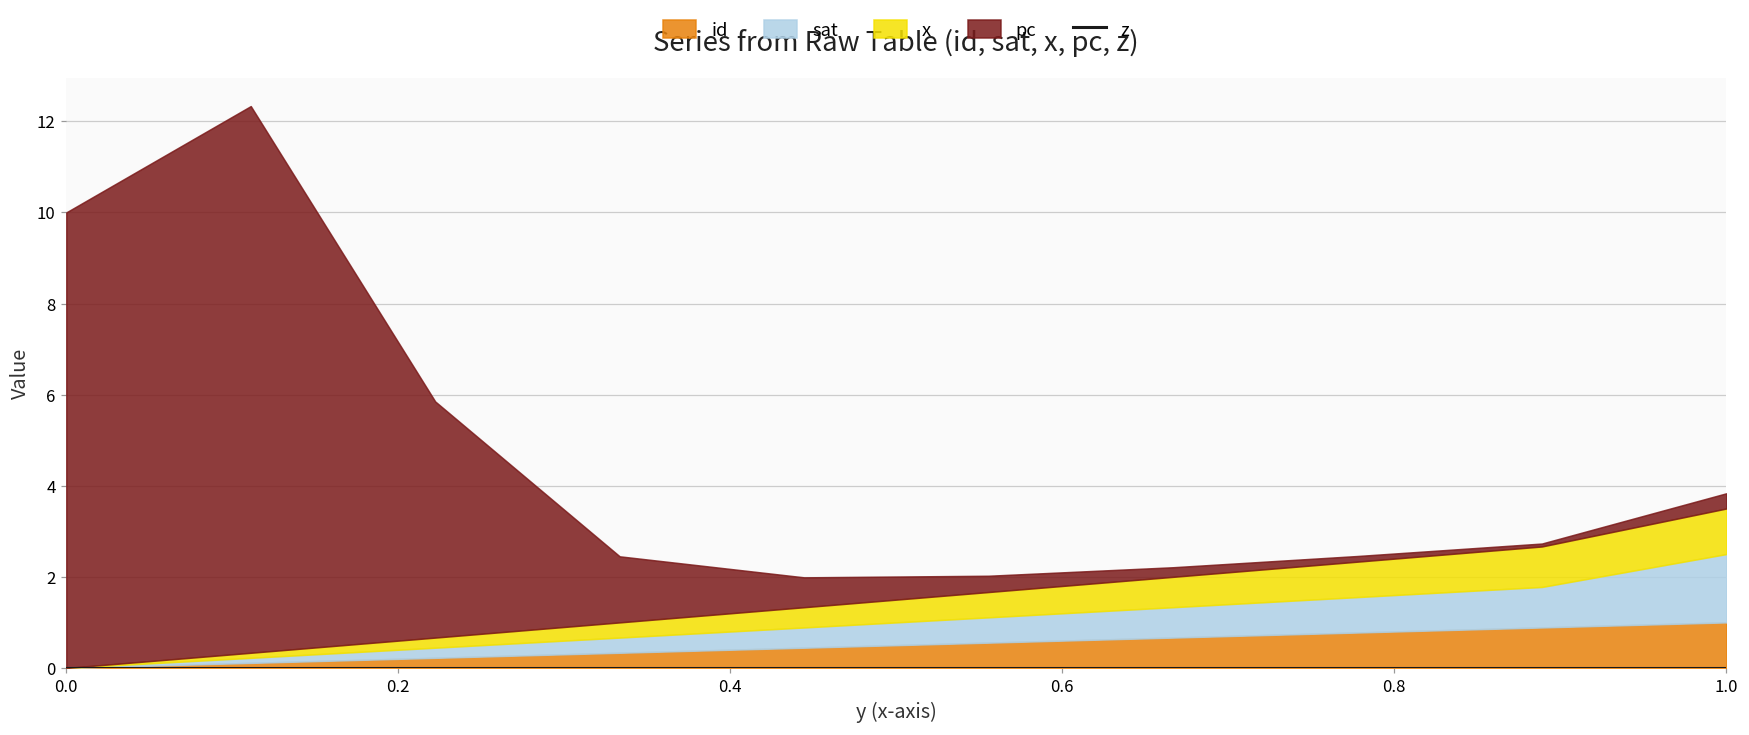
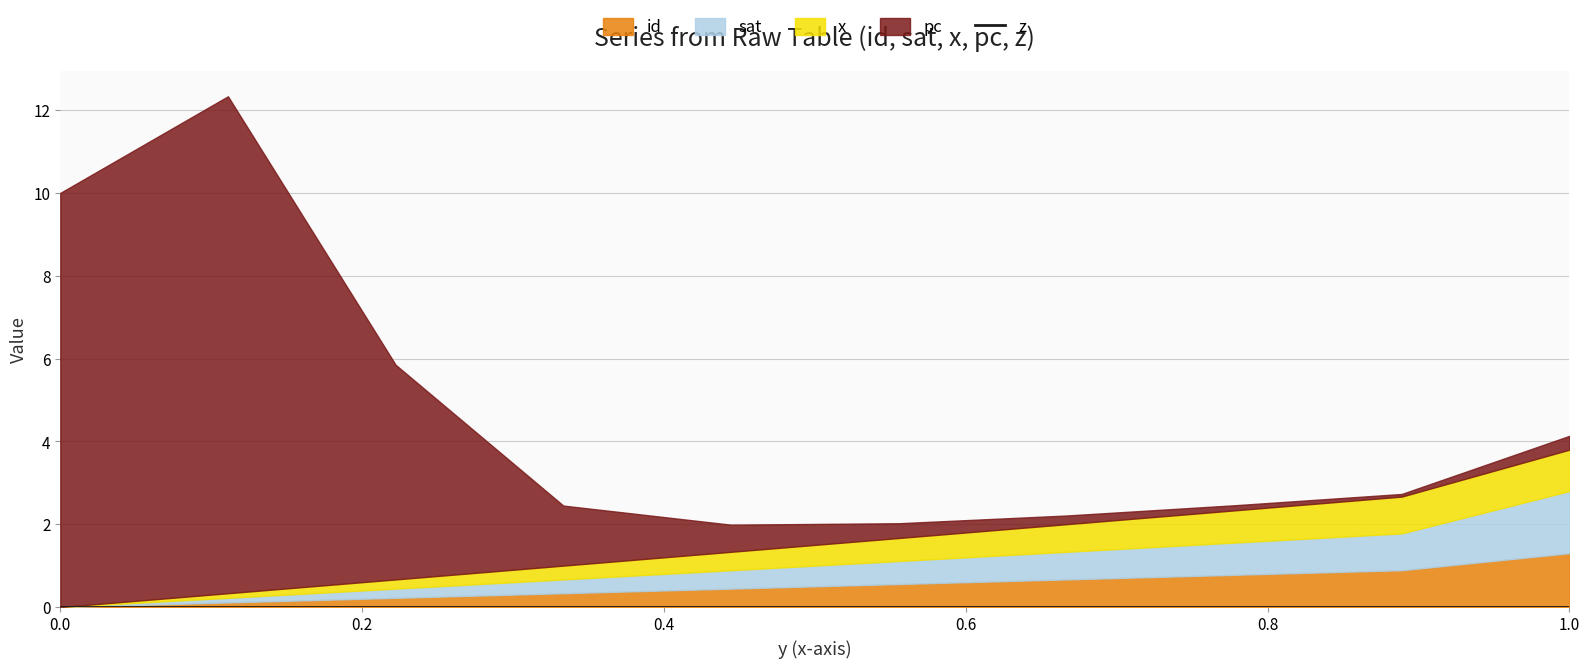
  {
    "id": {
-     "1.0": 1.0
+     "1.0": 1.3
    },
    "z": {
      "1.0": 0.0
    },
    "sat": {
      "1.0": 1.5
    },
    "x": {
      "1.0": 1.0
    },
    "pc": {
      "0.0": 10.0,
      "1.0": 0.3
    }
  }
